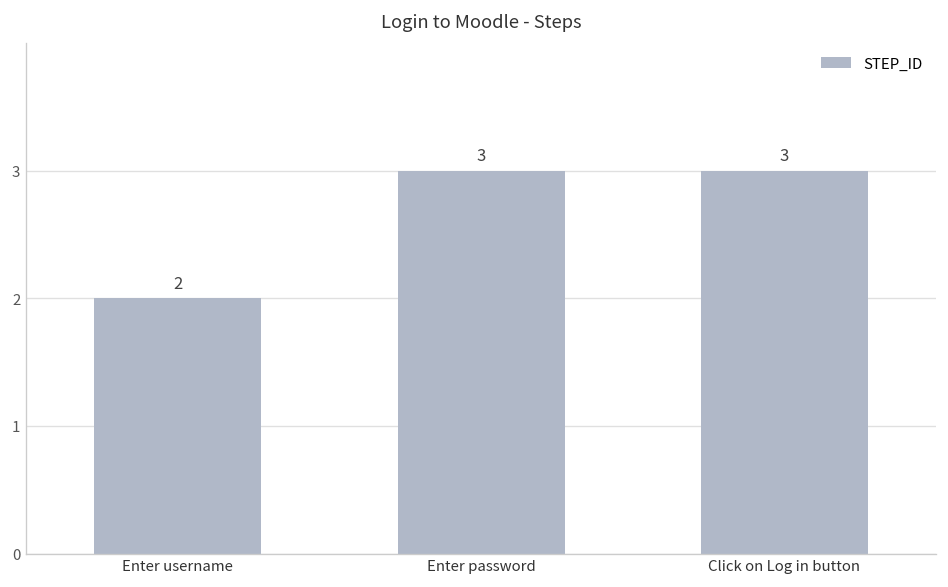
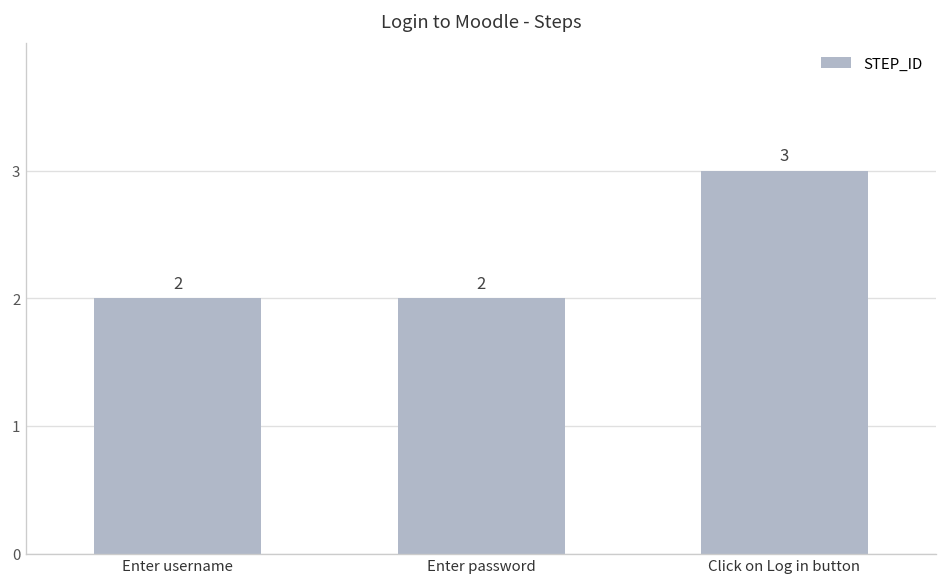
  {
    "Enter username": 2,
-   "Enter password": 3,
+   "Enter password": 2,
    "Click on Log in button": 3
  }
